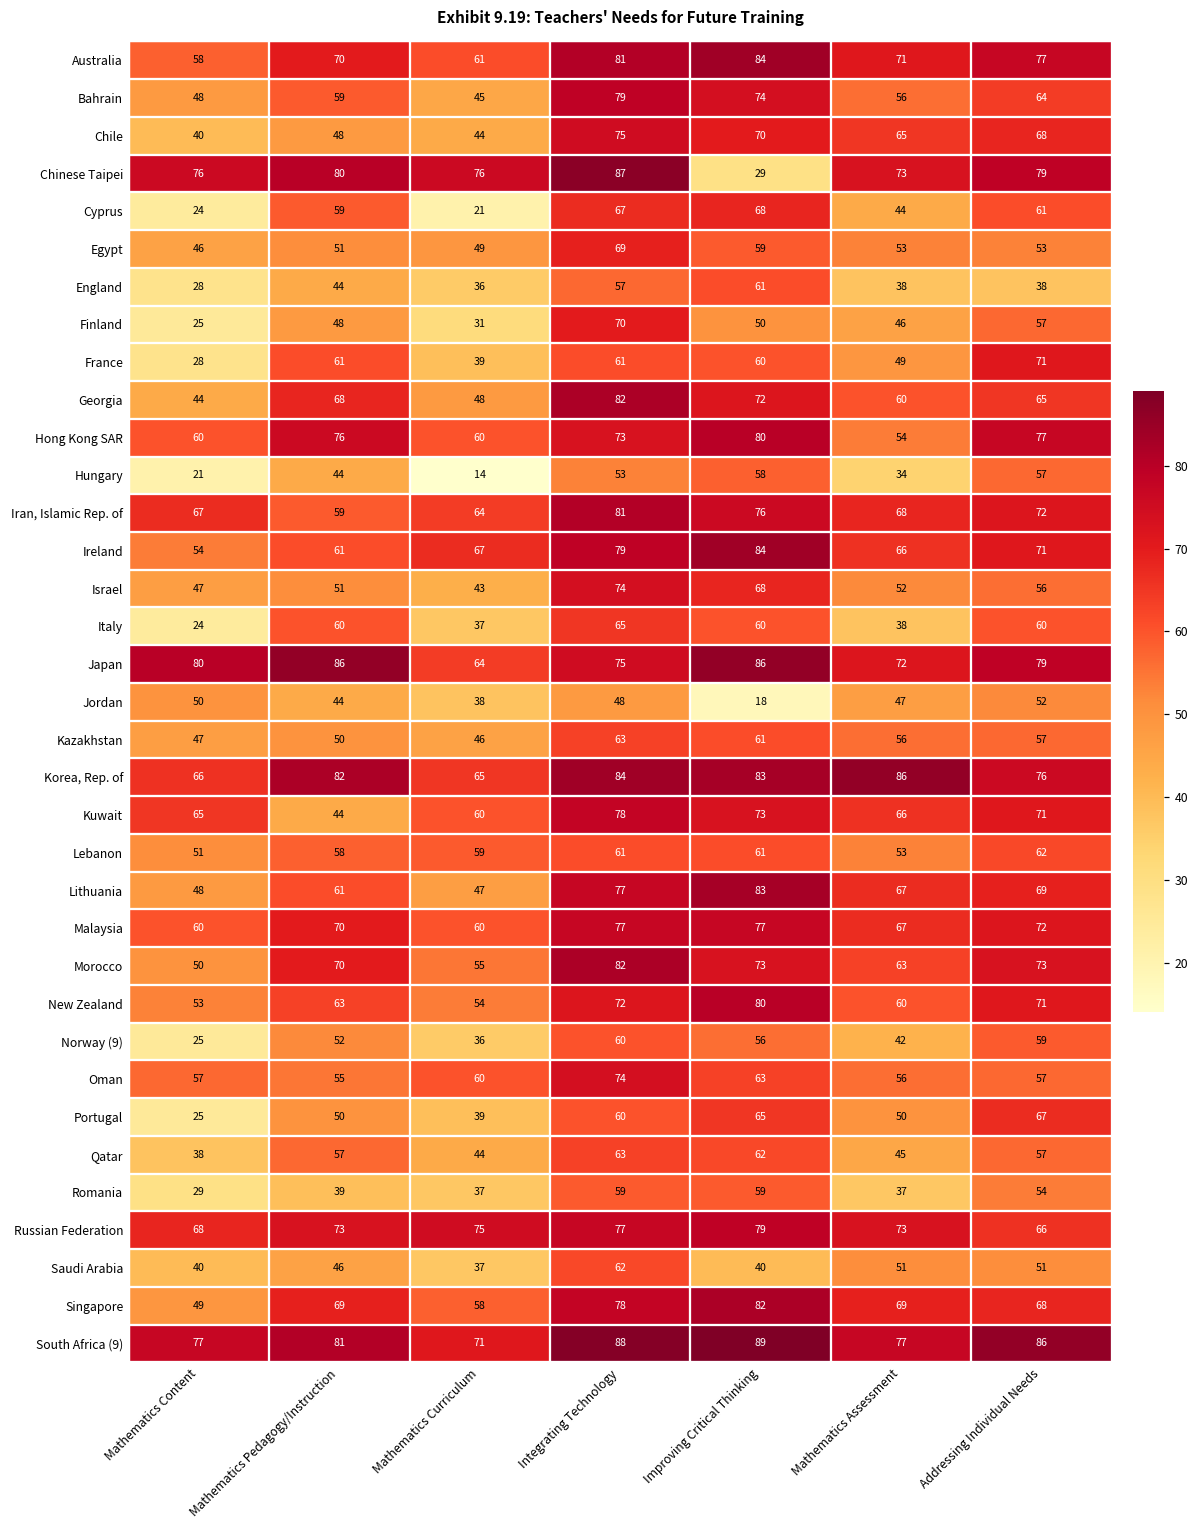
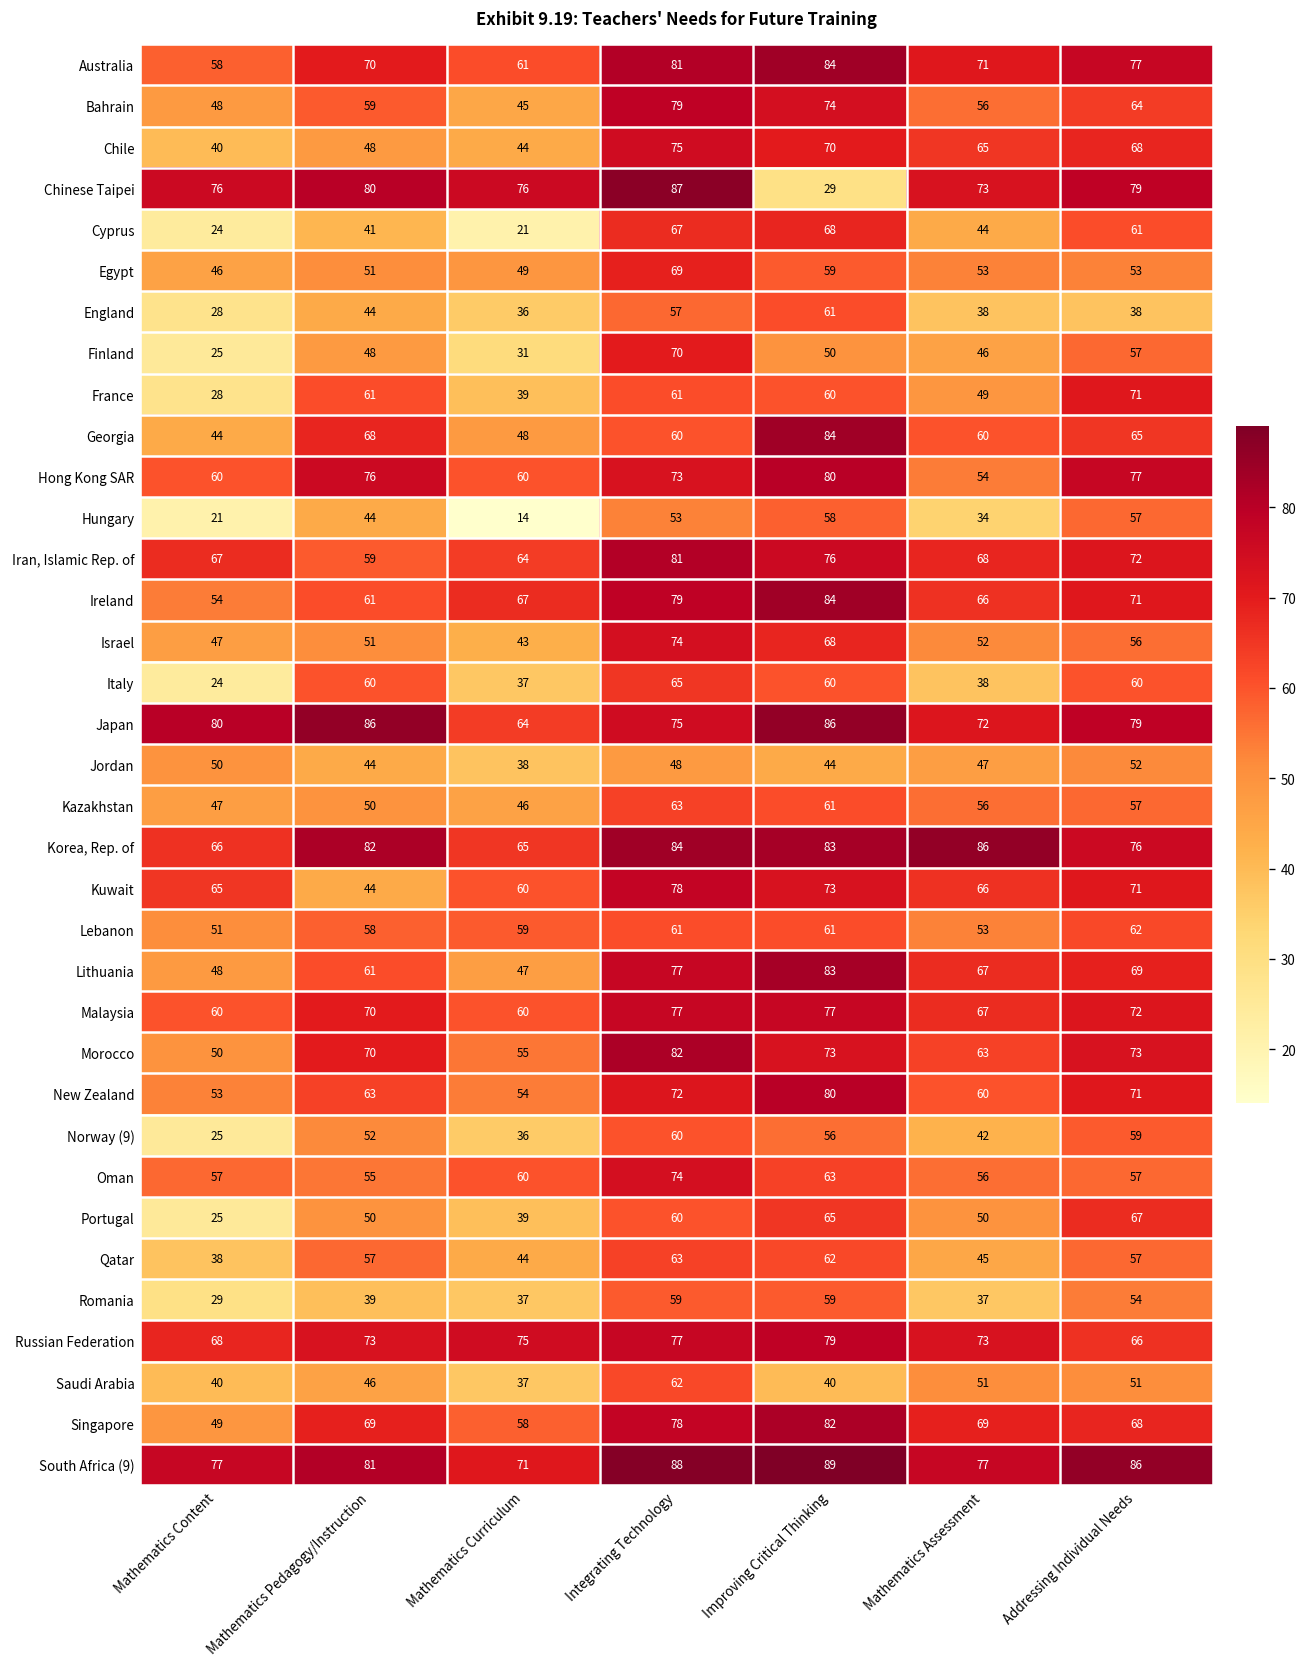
  {
    "Cyprus": {
      "Mathematics Content": 24,
-     "Mathematics Pedagogy/Instruction": 59,
+     "Mathematics Pedagogy/Instruction": 41,
      "Mathematics Curriculum": 21,
      "Integrating Technology": 67,
      "Improving Critical Thinking": 68,
      "Mathematics Assessment": 44,
      "Addressing Individual Needs": 61
    },
    "Georgia": {
      "Mathematics Content": 44,
      "Mathematics Pedagogy/Instruction": 68,
      "Mathematics Curriculum": 48,
-     "Integrating Technology": 82,
-     "Improving Critical Thinking": 72,
+     "Integrating Technology": 60,
+     "Improving Critical Thinking": 84,
      "Mathematics Assessment": 60,
      "Addressing Individual Needs": 65
    },
    "Jordan": {
      "Mathematics Content": 50,
      "Mathematics Pedagogy/Instruction": 44,
      "Mathematics Curriculum": 38,
      "Integrating Technology": 48,
-     "Improving Critical Thinking": 18,
+     "Improving Critical Thinking": 44,
      "Mathematics Assessment": 47,
      "Addressing Individual Needs": 52
    }
  }
